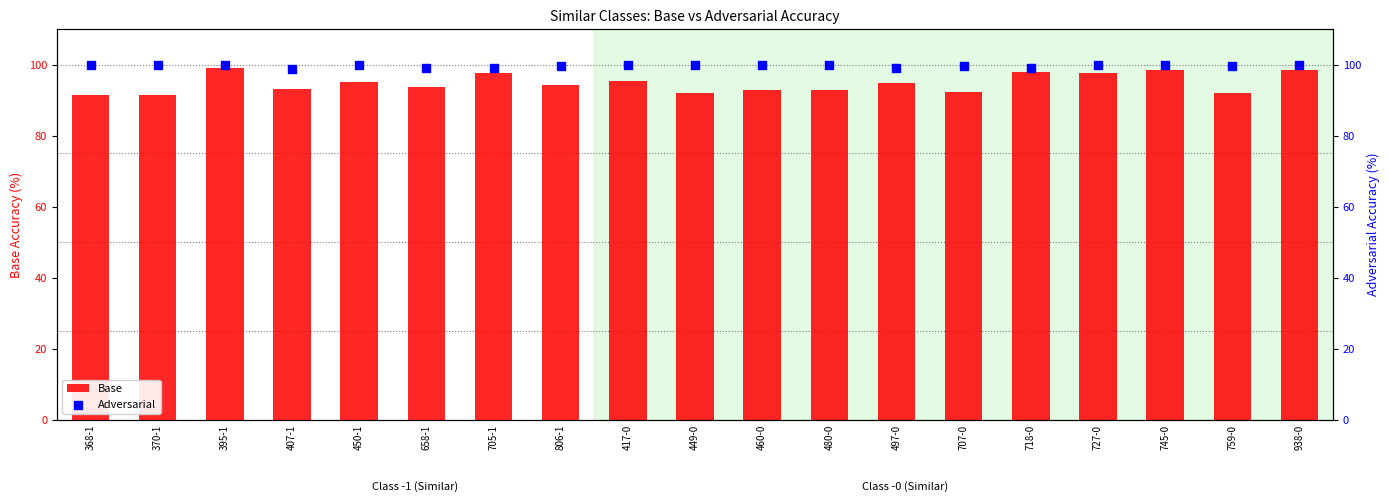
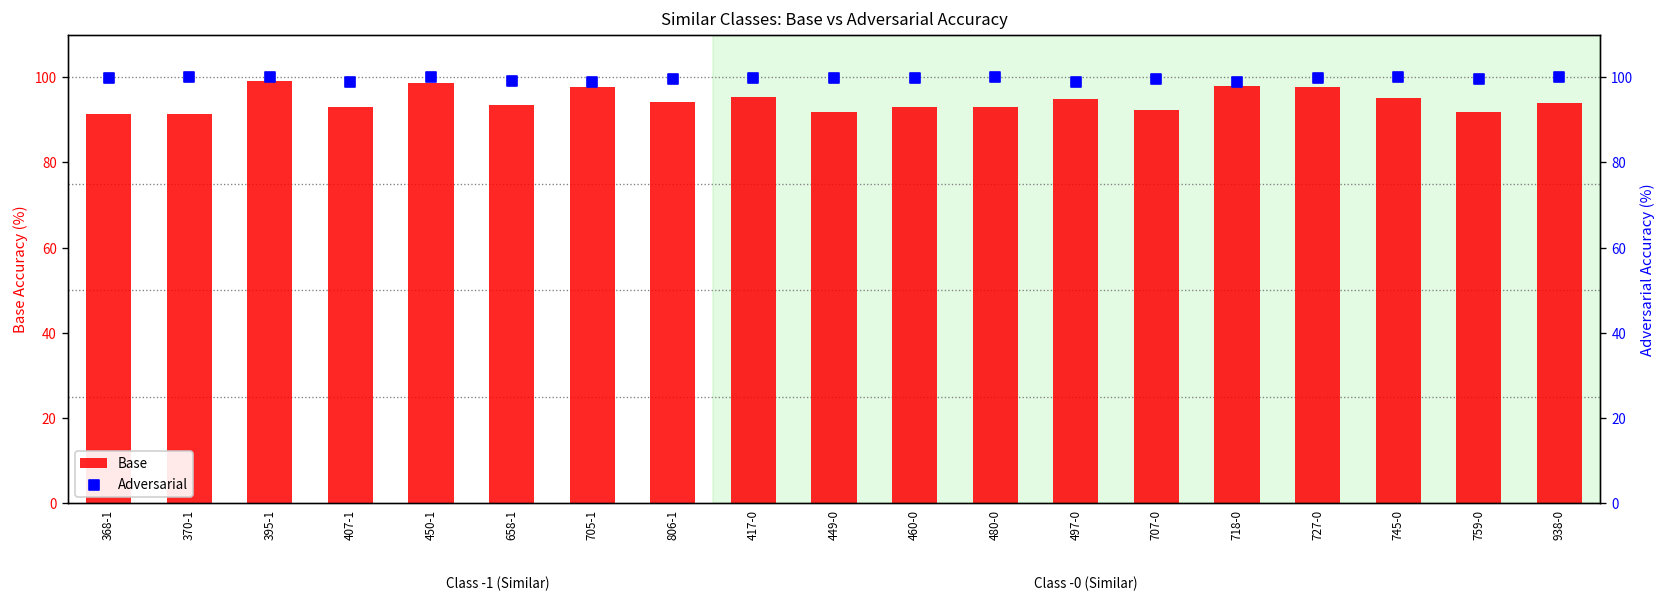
  {
    "Base": {
      "368-1": 91,
      "370-1": 91,
      "395-1": 99,
      "407-1": 93,
-     "450-1": 95,
+     "450-1": 99,
      "658-1": 94,
      "705-1": 98,
      "806-1": 94,
      "417-0": 95,
      "449-0": 92,
      "460-0": 93,
      "480-0": 93,
      "497-0": 95,
      "707-0": 92,
      "718-0": 98,
      "727-0": 98,
-     "745-0": 98,
+     "745-0": 95,
      "759-0": 92,
-     "938-0": 99
+     "938-0": 94
    }
  }
